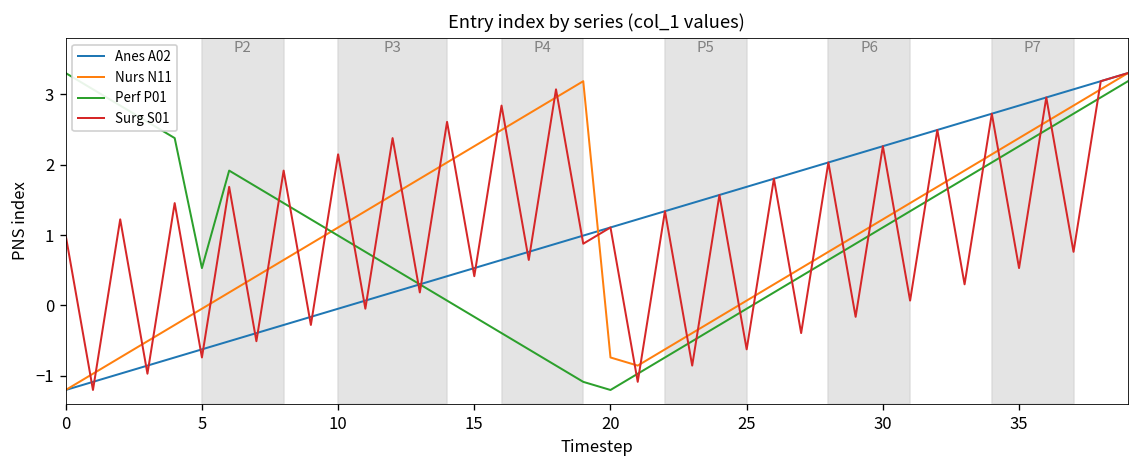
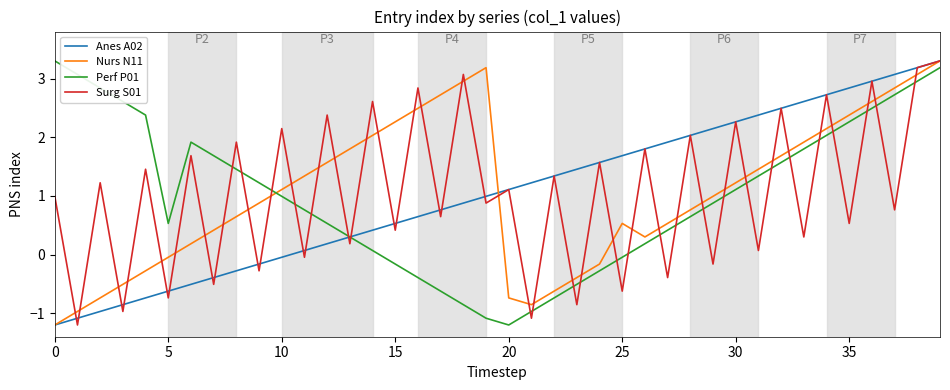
  {
    "Anes A02": {
      "5": -0.6,
      "10": 0.0,
      "15": 0.5,
      "25": 1.7,
      "35": 2.8
    },
    "Nurs N11": {
      "5": 0.0,
      "10": 1.1,
      "15": 2.3,
      "20": -0.7,
-     "25": 0.1,
+     "25": 0.5,
      "30": 1.2,
      "35": 2.4
    },
    "Perf P01": {
      "0": 3.3,
      "5": 0.5,
      "10": 1.0,
      "15": -0.2,
      "20": -1.2,
      "25": 0.0,
      "30": 1.1,
      "35": 2.3
    },
    "Surg S01": {
      "0": 1.0,
      "5": -0.7,
      "10": 2.1,
      "15": 0.4,
      "25": -0.6,
      "35": 0.5
    }
  }
